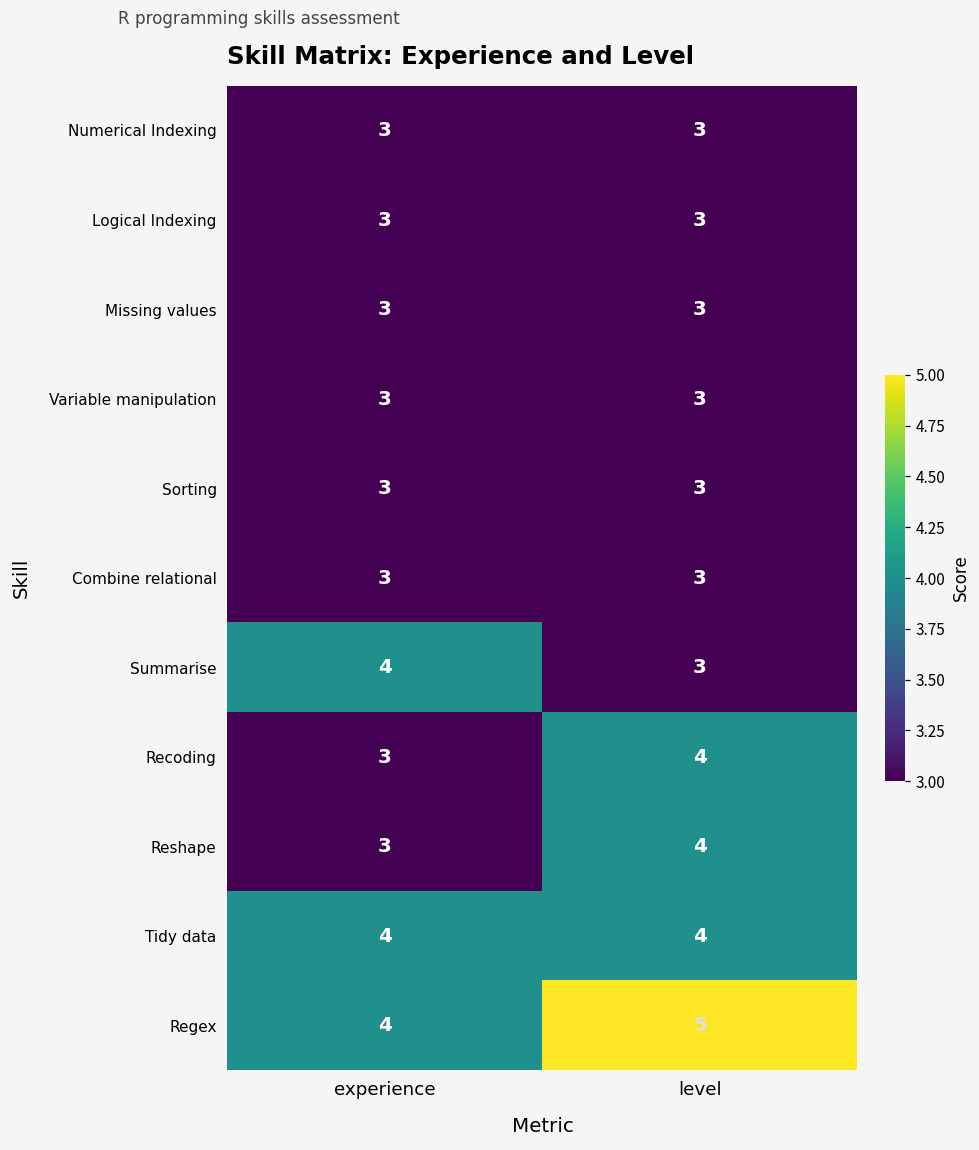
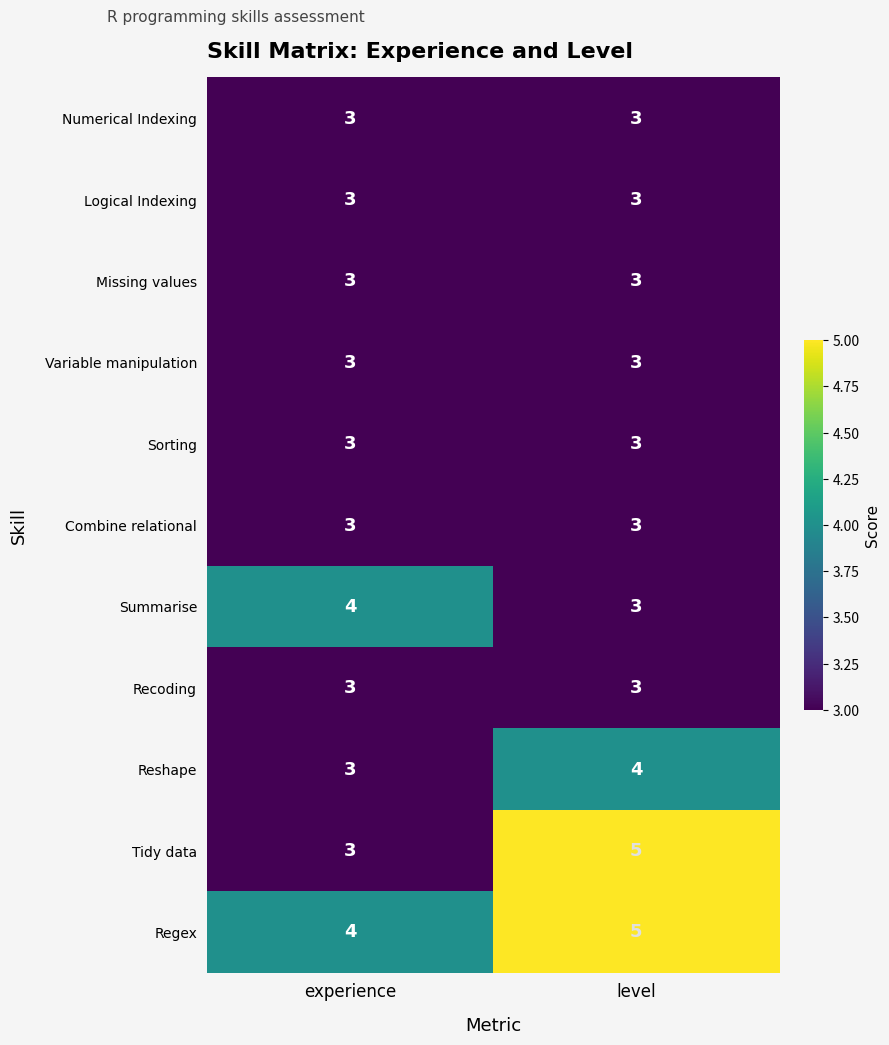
  {
    "Numerical Indexing": {
      "experience": 3,
      "level": 3
    },
    "Logical Indexing": {
      "experience": 3,
      "level": 3
    },
    "Missing values": {
      "experience": 3,
      "level": 3
    },
    "Variable manipulation": {
      "experience": 3,
      "level": 3
    },
    "Sorting": {
      "experience": 3,
      "level": 3
    },
    "Combine relational": {
      "experience": 3,
      "level": 3
    },
    "Summarise": {
      "experience": 4,
      "level": 3
    },
    "Recoding": {
      "experience": 3,
-     "level": 4
+     "level": 3
    },
    "Reshape": {
      "experience": 3,
      "level": 4
    },
    "Tidy data": {
-     "experience": 4,
-     "level": 4
+     "experience": 3,
+     "level": 5
    },
    "Regex": {
      "experience": 4,
      "level": 5
    }
  }
